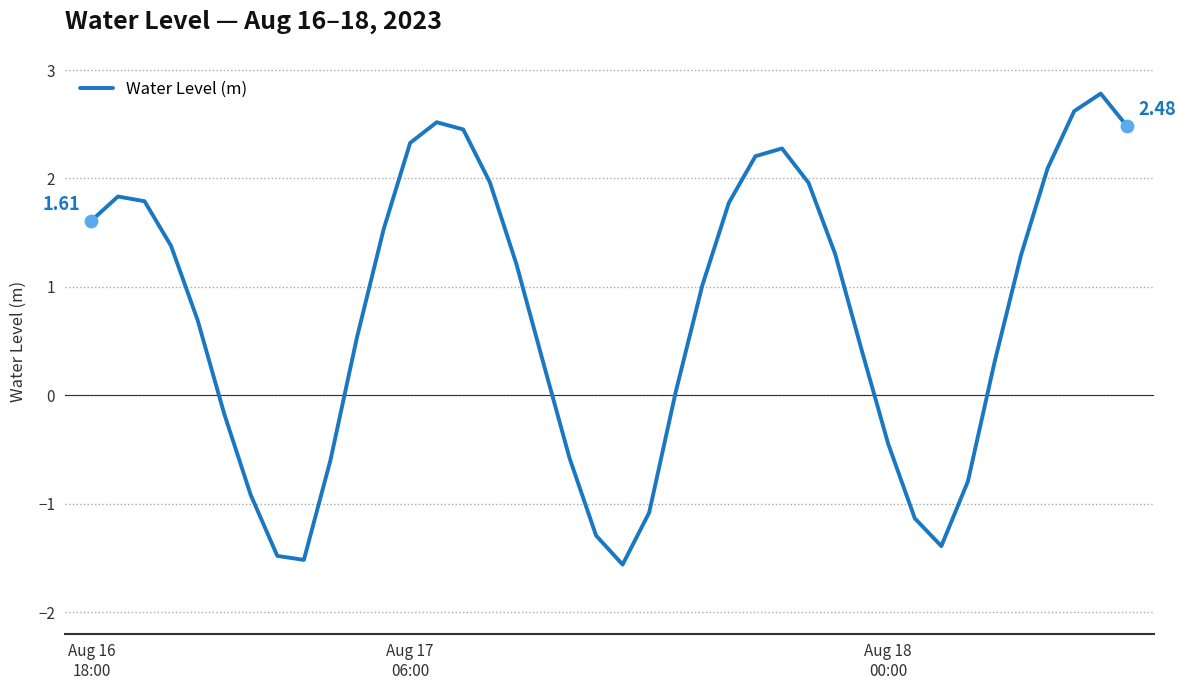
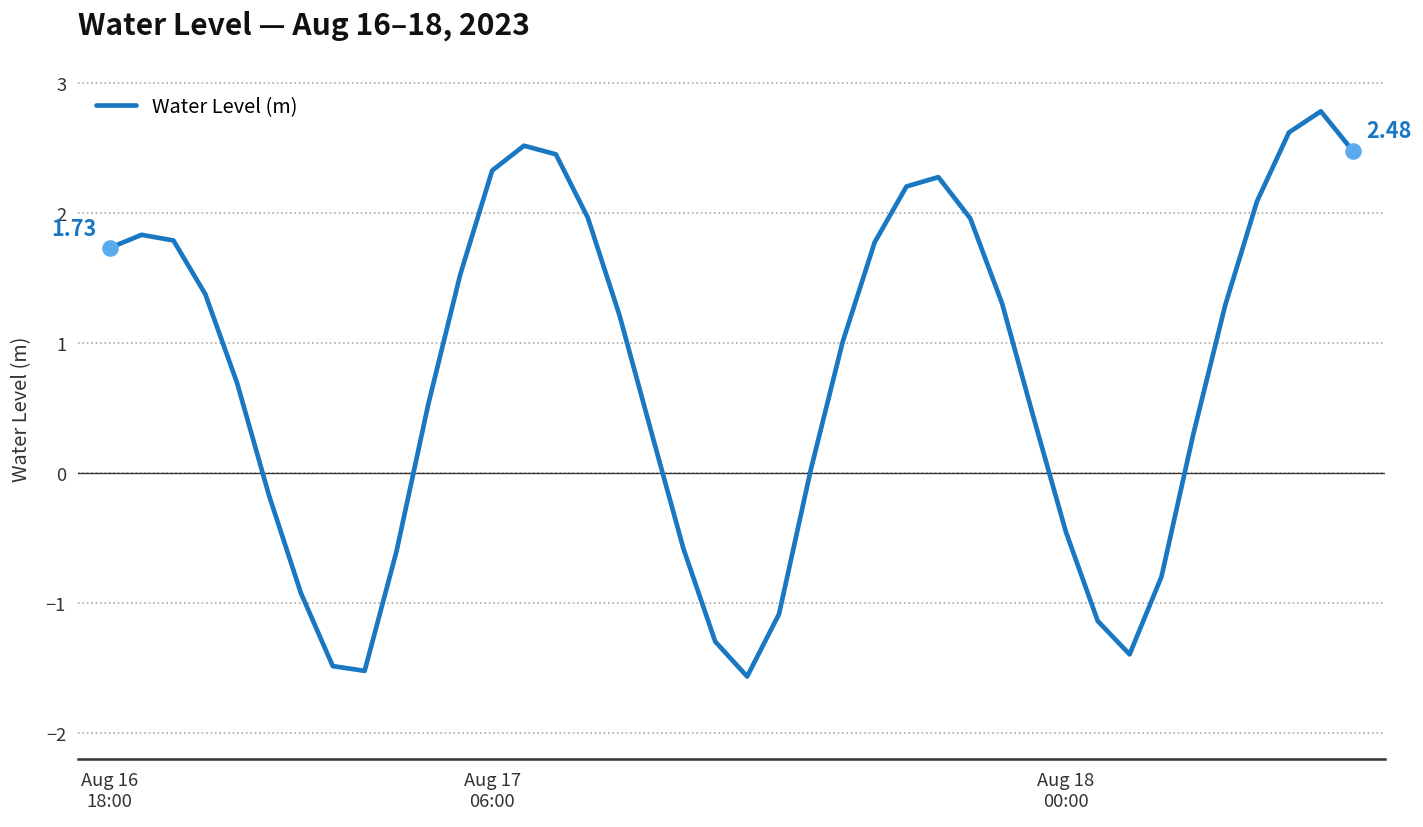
  {
    "Water Level (m)": {
-     "Aug 16 18:00": 1.61
+     "Aug 16 18:00": 1.73
    }
  }
